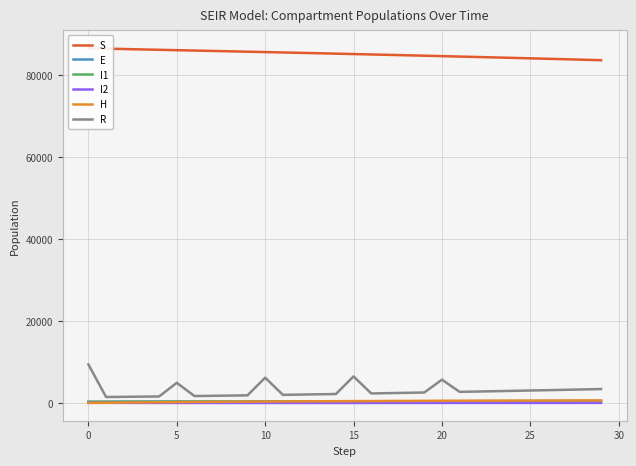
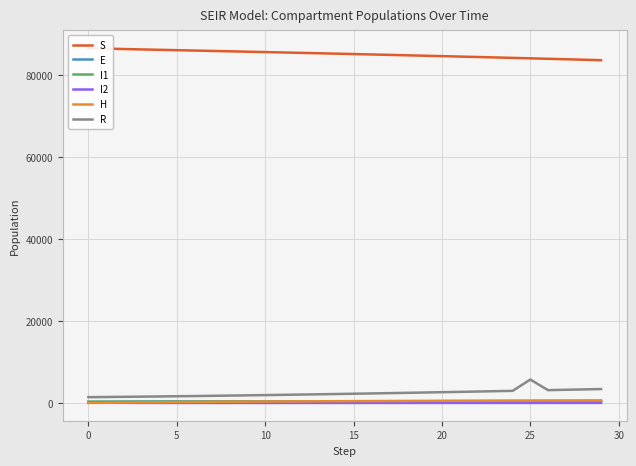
  {
    "R": {
-     "0": 9000,
-     "5": 5000,
-     "10": 6000,
-     "15": 7000,
-     "20": 6000,
-     "25": 3000
+     "0": 1000,
+     "5": 2000,
+     "10": 2000,
+     "15": 2000,
+     "20": 3000,
+     "25": 6000
    }
  }
